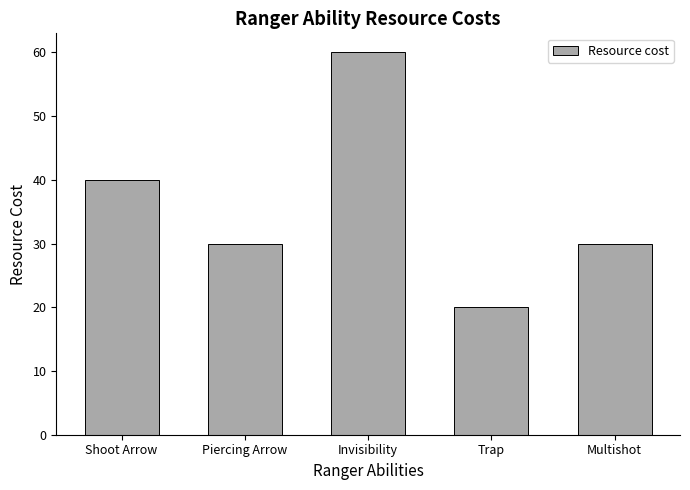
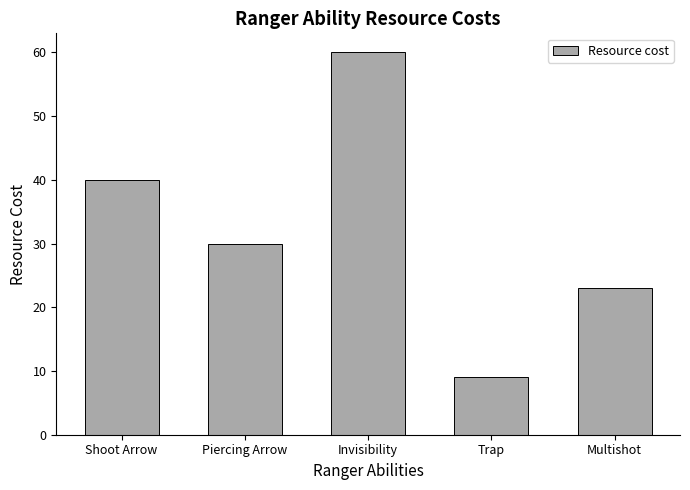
  {
    "Shoot Arrow": 40,
    "Piercing Arrow": 30,
    "Invisibility": 60,
-   "Trap": 20,
-   "Multishot": 30
+   "Trap": 9,
+   "Multishot": 23
  }
